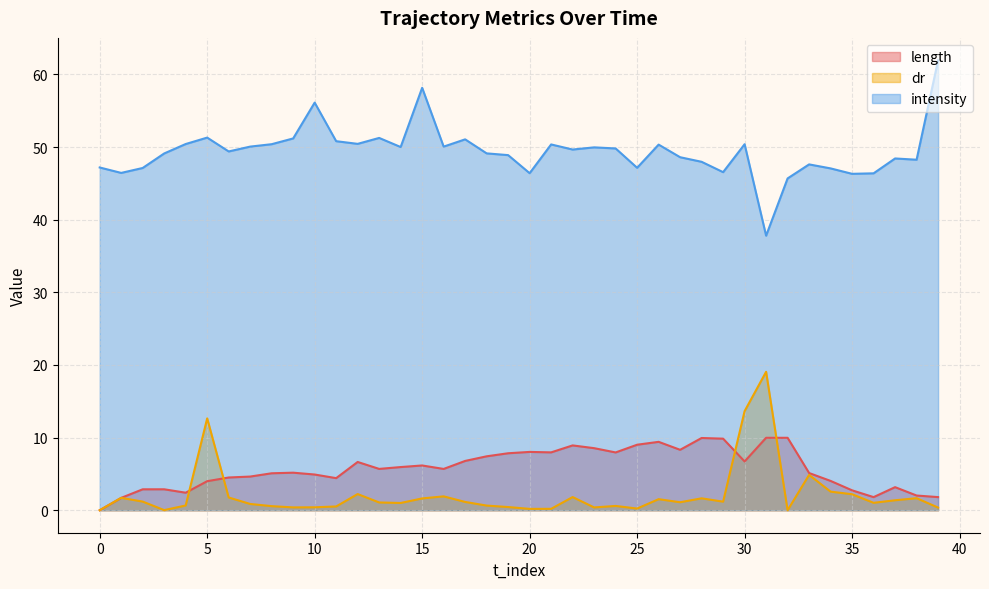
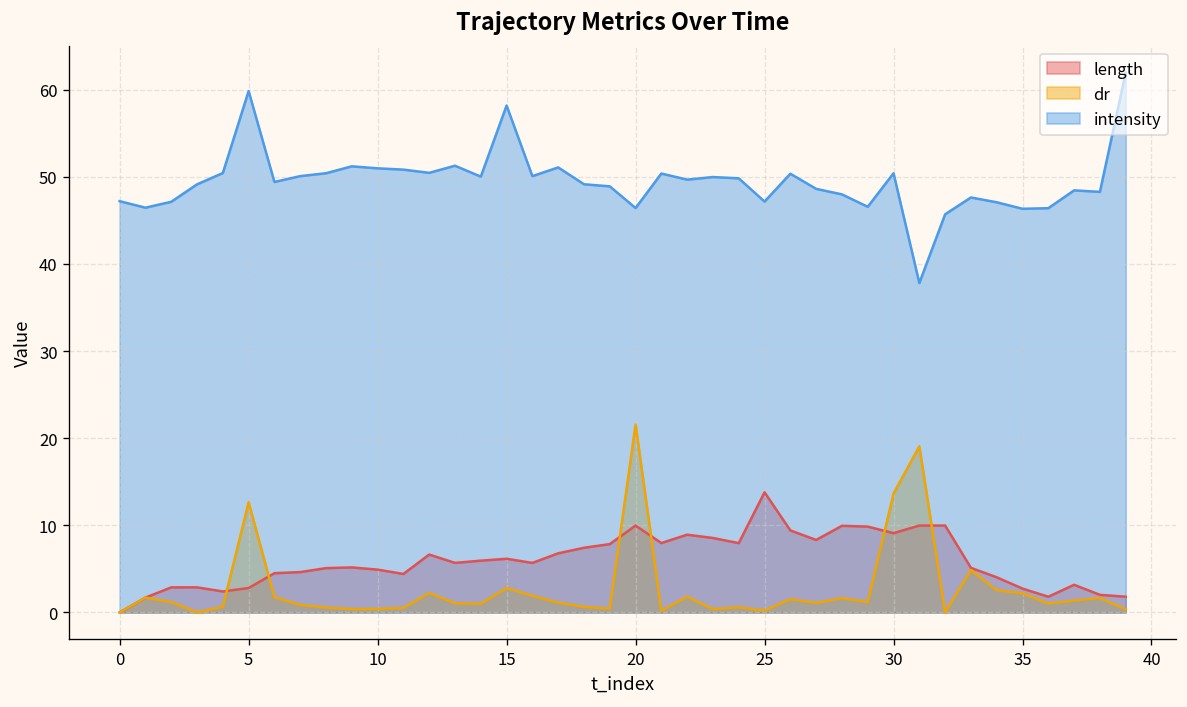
  {
    "length": {
-     "5": 4,
+     "5": 3,
      "10": 5,
      "15": 6,
-     "20": 8,
-     "25": 9,
-     "30": 7,
+     "20": 10,
+     "25": 14,
+     "30": 9,
      "35": 3
    },
    "dr": {
      "5": 13,
      "10": 0,
-     "15": 2,
-     "20": 0,
+     "15": 3,
+     "20": 22,
      "25": 0,
      "30": 14,
      "35": 2
    },
    "intensity": {
      "0": 47,
-     "5": 51,
-     "10": 56,
+     "5": 60,
+     "10": 51,
      "15": 58,
      "20": 46,
      "25": 47,
      "30": 50,
      "35": 46
    }
  }
